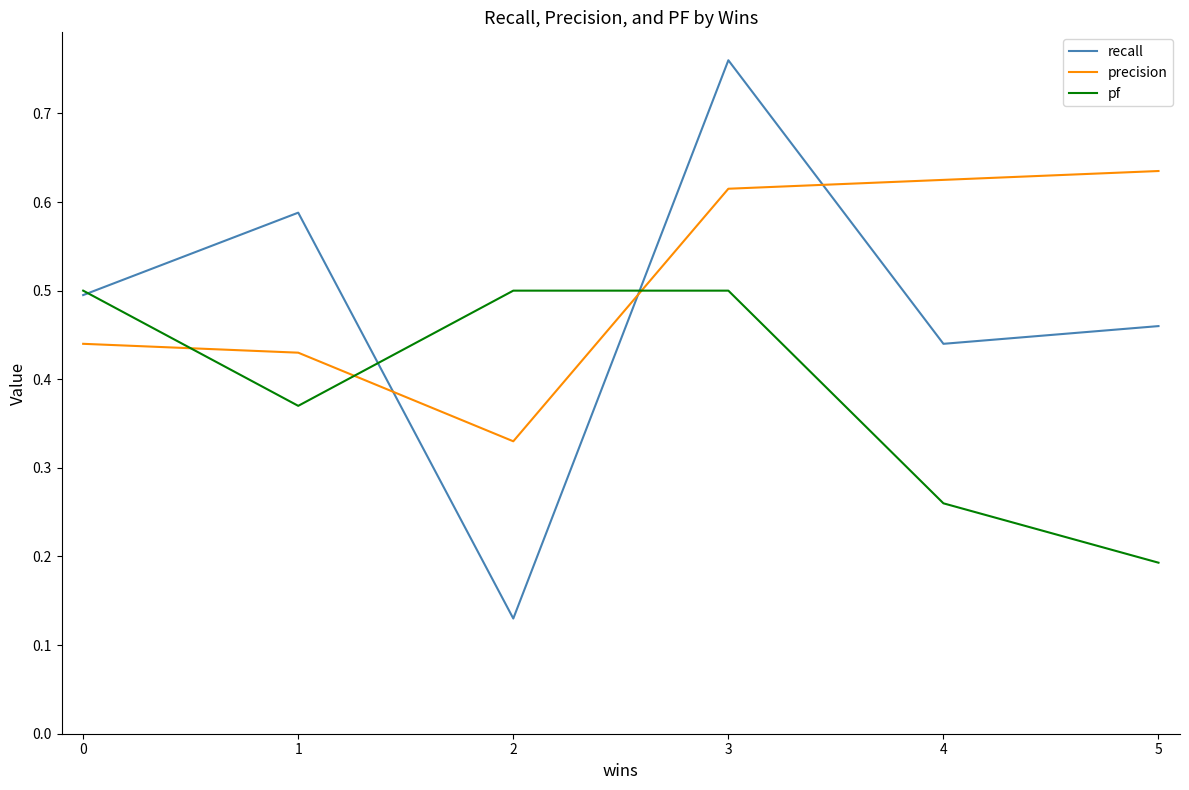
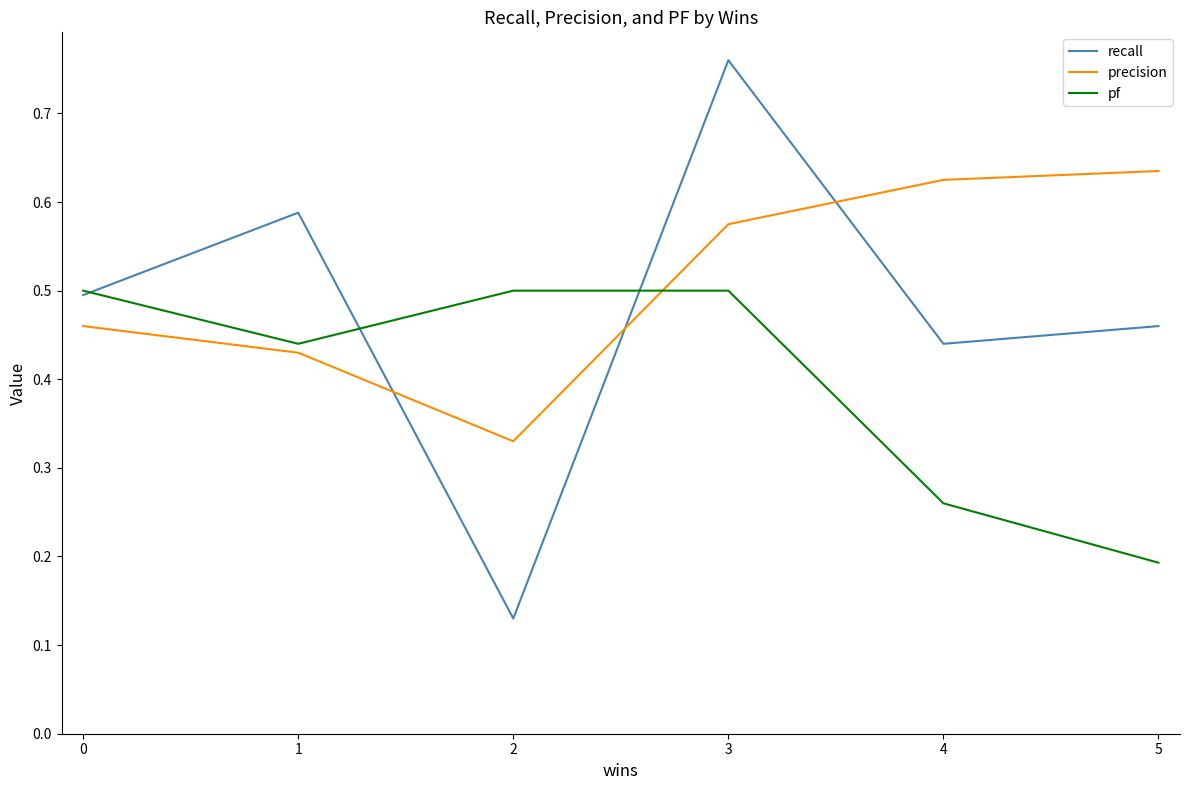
  {
    "recall": {
      "0": 0.50,
      "1": 0.59,
      "2": 0.13,
      "3": 0.76,
      "4": 0.44,
      "5": 0.46
    },
    "precision": {
-     "0": 0.44,
+     "0": 0.46,
      "1": 0.43,
      "2": 0.33,
-     "3": 0.62,
+     "3": 0.58,
      "4": 0.63,
      "5": 0.64
    },
    "pf": {
      "0": 0.50,
-     "1": 0.37,
+     "1": 0.44,
      "2": 0.50,
      "3": 0.50,
      "4": 0.26,
      "5": 0.19
    }
  }
